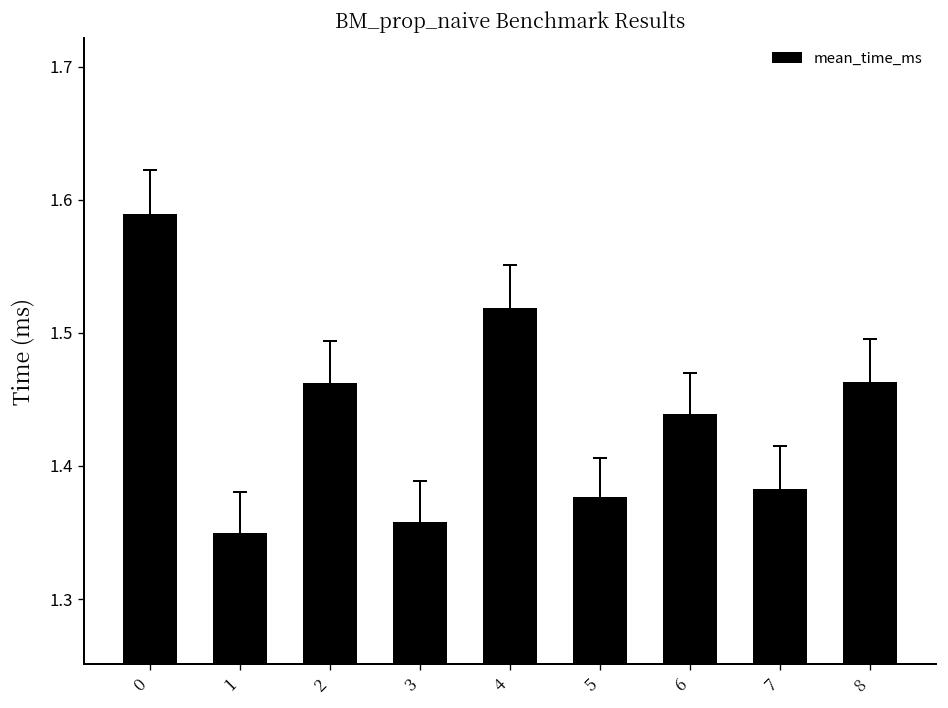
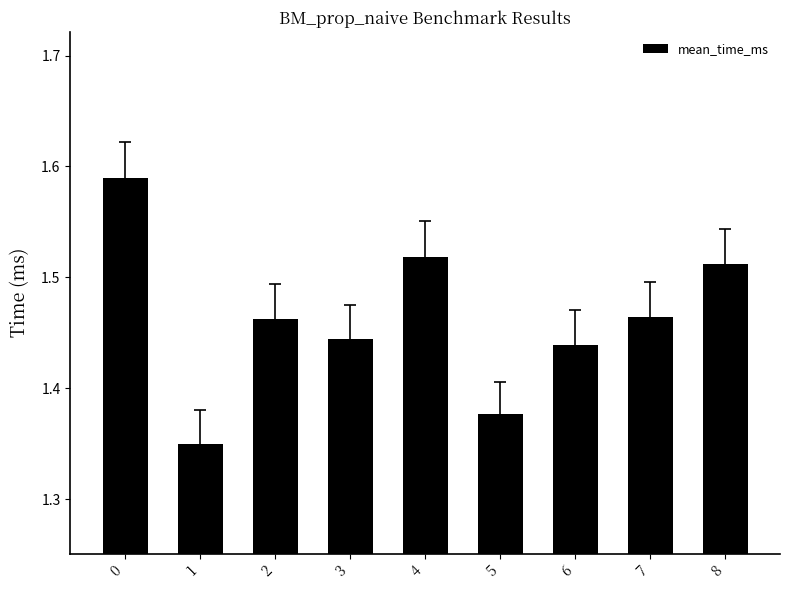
  {
    "mean_time_ms": {
      "0": 1.589,
      "1": 1.350,
      "2": 1.462,
-     "3": 1.358,
+     "3": 1.444,
      "4": 1.519,
      "5": 1.377,
      "6": 1.439,
-     "7": 1.383,
-     "8": 1.463
+     "7": 1.464,
+     "8": 1.512
    }
  }
